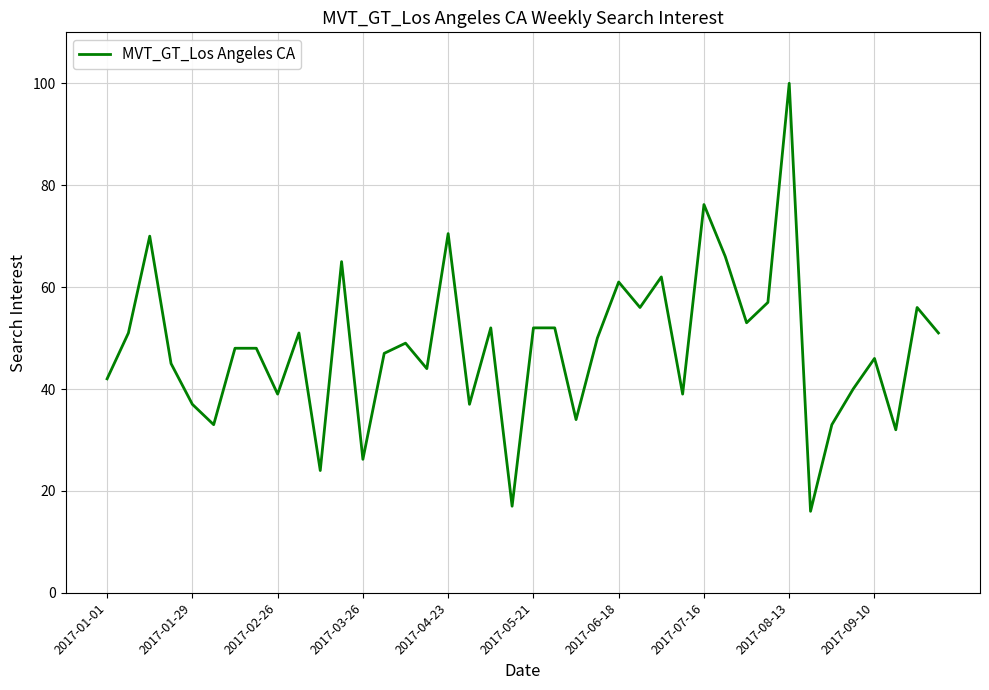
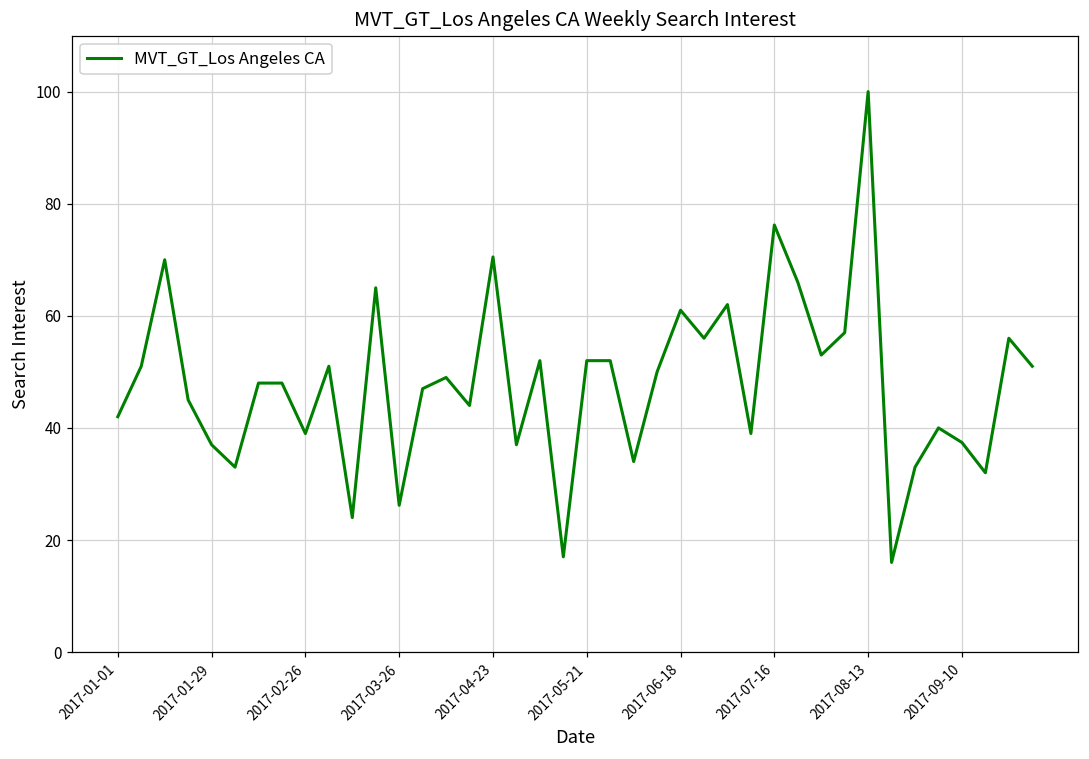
  {
    "2017-01-01": 42,
    "2017-01-29": 37,
    "2017-02-26": 39,
    "2017-03-26": 26,
    "2017-04-23": 71,
    "2017-05-21": 52,
    "2017-06-18": 61,
    "2017-07-16": 76,
    "2017-08-13": 100,
-   "2017-09-10": 46
+   "2017-09-10": 37
  }
